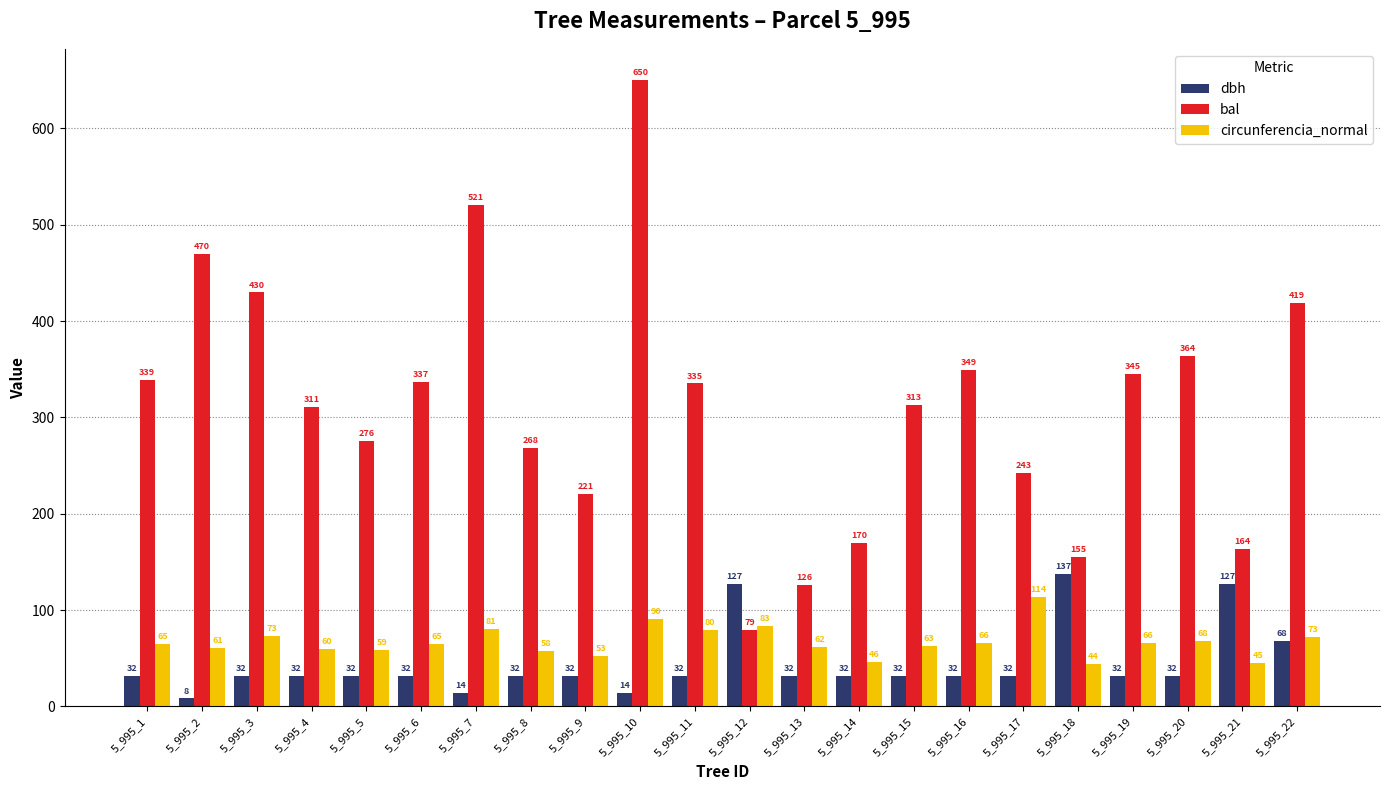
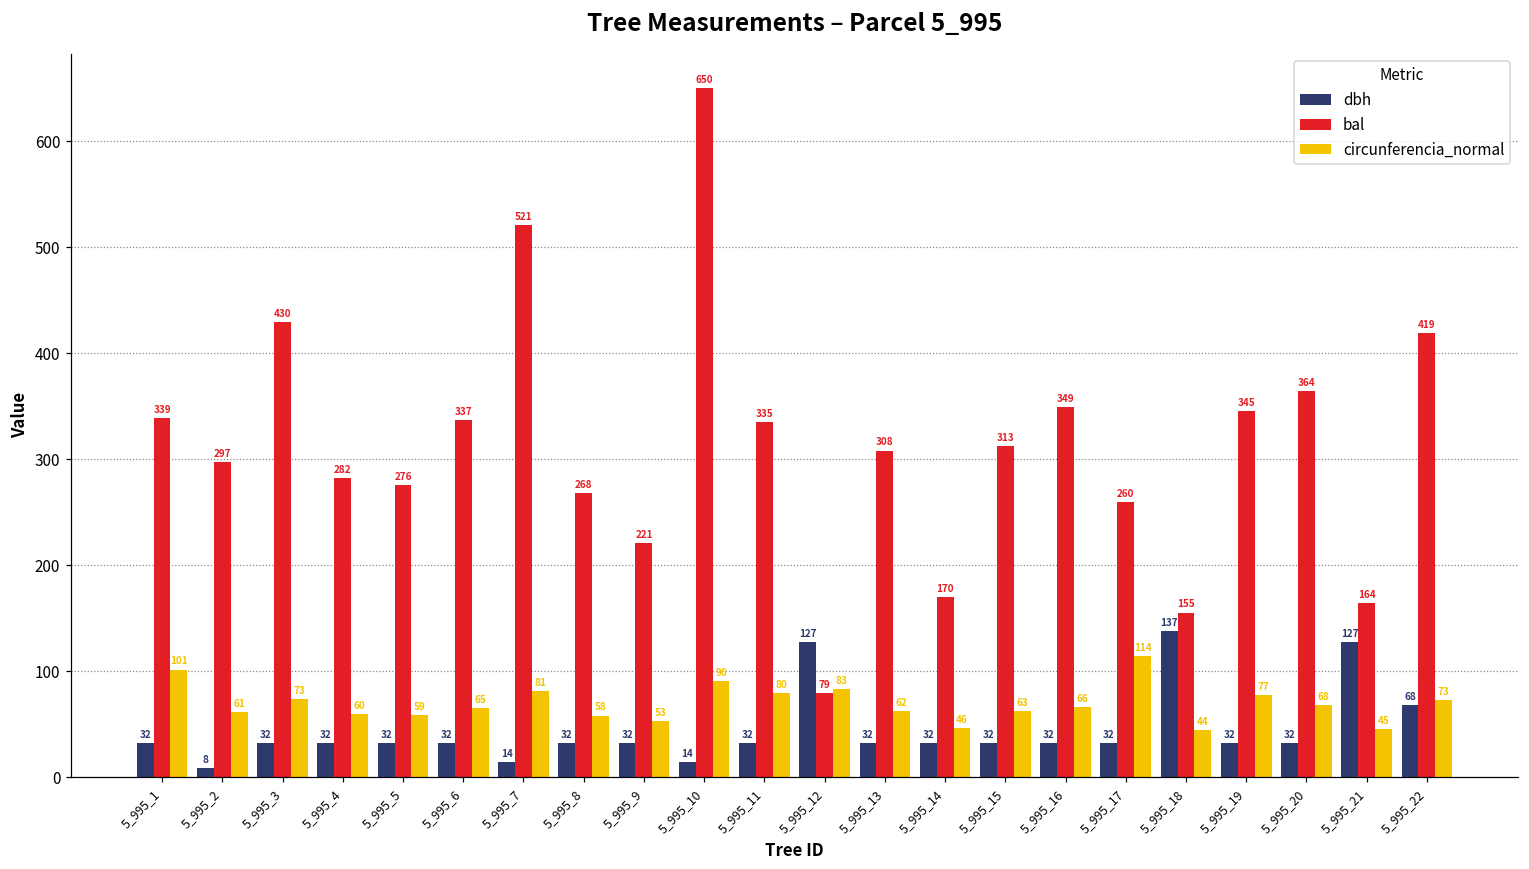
  {
    "dbh": {
      "5_995_1": 32,
      "5_995_2": 8,
      "5_995_3": 32,
      "5_995_4": 32,
      "5_995_5": 32,
      "5_995_6": 32,
      "5_995_7": 14,
      "5_995_8": 32,
      "5_995_9": 32,
      "5_995_10": 14,
      "5_995_11": 32,
      "5_995_12": 127,
      "5_995_13": 32,
      "5_995_14": 32,
      "5_995_15": 32,
      "5_995_16": 32,
      "5_995_17": 32,
      "5_995_18": 137,
      "5_995_19": 32,
      "5_995_20": 32,
      "5_995_21": 127,
      "5_995_22": 68
    },
    "bal": {
      "5_995_1": 339,
-     "5_995_2": 470,
+     "5_995_2": 297,
      "5_995_3": 430,
-     "5_995_4": 311,
+     "5_995_4": 282,
      "5_995_5": 276,
      "5_995_6": 337,
      "5_995_7": 521,
      "5_995_8": 268,
      "5_995_9": 221,
      "5_995_10": 650,
      "5_995_11": 335,
      "5_995_12": 79,
-     "5_995_13": 126,
+     "5_995_13": 308,
      "5_995_14": 170,
      "5_995_15": 313,
      "5_995_16": 349,
-     "5_995_17": 243,
+     "5_995_17": 260,
      "5_995_18": 155,
      "5_995_19": 345,
      "5_995_20": 364,
      "5_995_21": 164,
      "5_995_22": 419
    },
    "circunferencia_normal": {
-     "5_995_1": 65,
+     "5_995_1": 101,
      "5_995_2": 61,
      "5_995_3": 73,
      "5_995_4": 60,
      "5_995_5": 59,
      "5_995_6": 65,
      "5_995_7": 81,
      "5_995_8": 58,
      "5_995_9": 53,
      "5_995_10": 90,
      "5_995_11": 80,
      "5_995_12": 83,
      "5_995_13": 62,
      "5_995_14": 46,
      "5_995_15": 63,
      "5_995_16": 66,
      "5_995_17": 114,
      "5_995_18": 44,
-     "5_995_19": 66,
+     "5_995_19": 77,
      "5_995_20": 68,
      "5_995_21": 45,
      "5_995_22": 73
    }
  }
